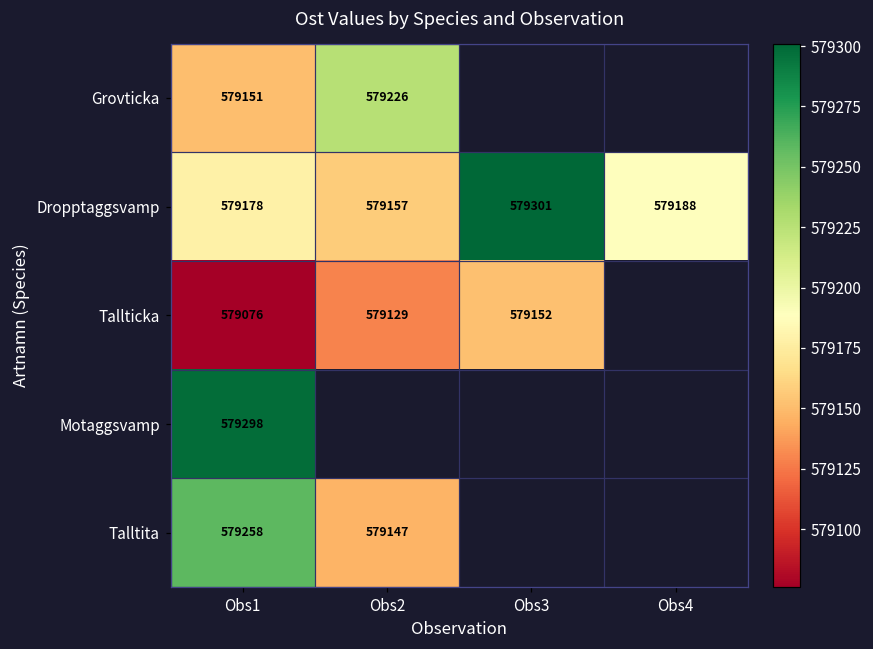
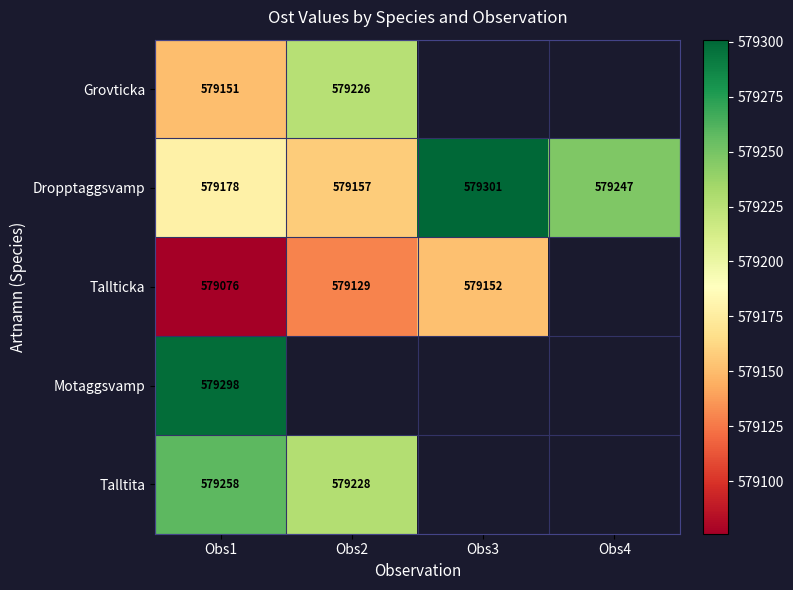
  {
    "Grovticka": {
      "Obs1": 579151,
      "Obs2": 579226
    },
    "Dropptaggsvamp": {
      "Obs1": 579178,
      "Obs2": 579157,
      "Obs3": 579301,
-     "Obs4": 579188
+     "Obs4": 579247
    },
    "Tallticka": {
      "Obs1": 579076,
      "Obs2": 579129,
      "Obs3": 579152
    },
    "Motaggsvamp": {
      "Obs1": 579298
    },
    "Talltita": {
      "Obs1": 579258,
-     "Obs2": 579147
+     "Obs2": 579228
    }
  }
